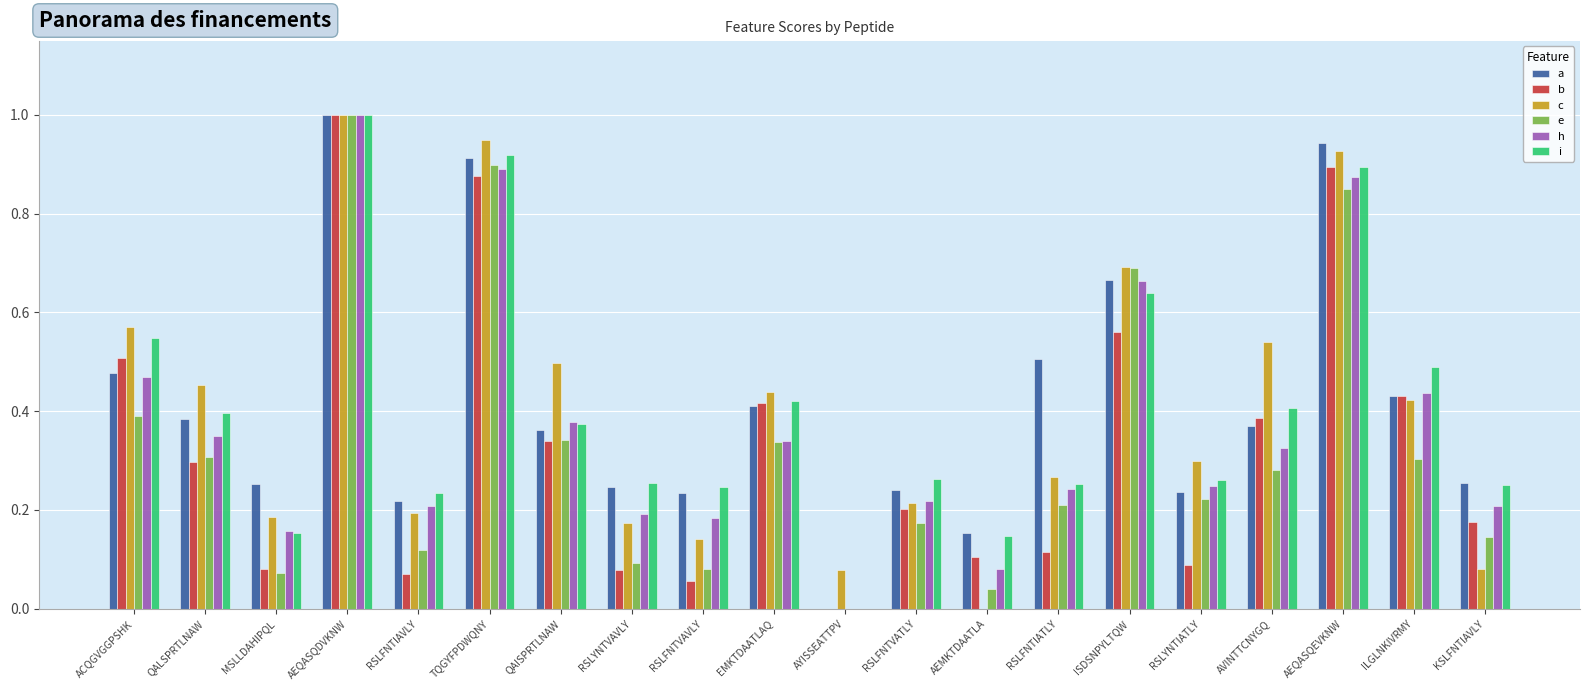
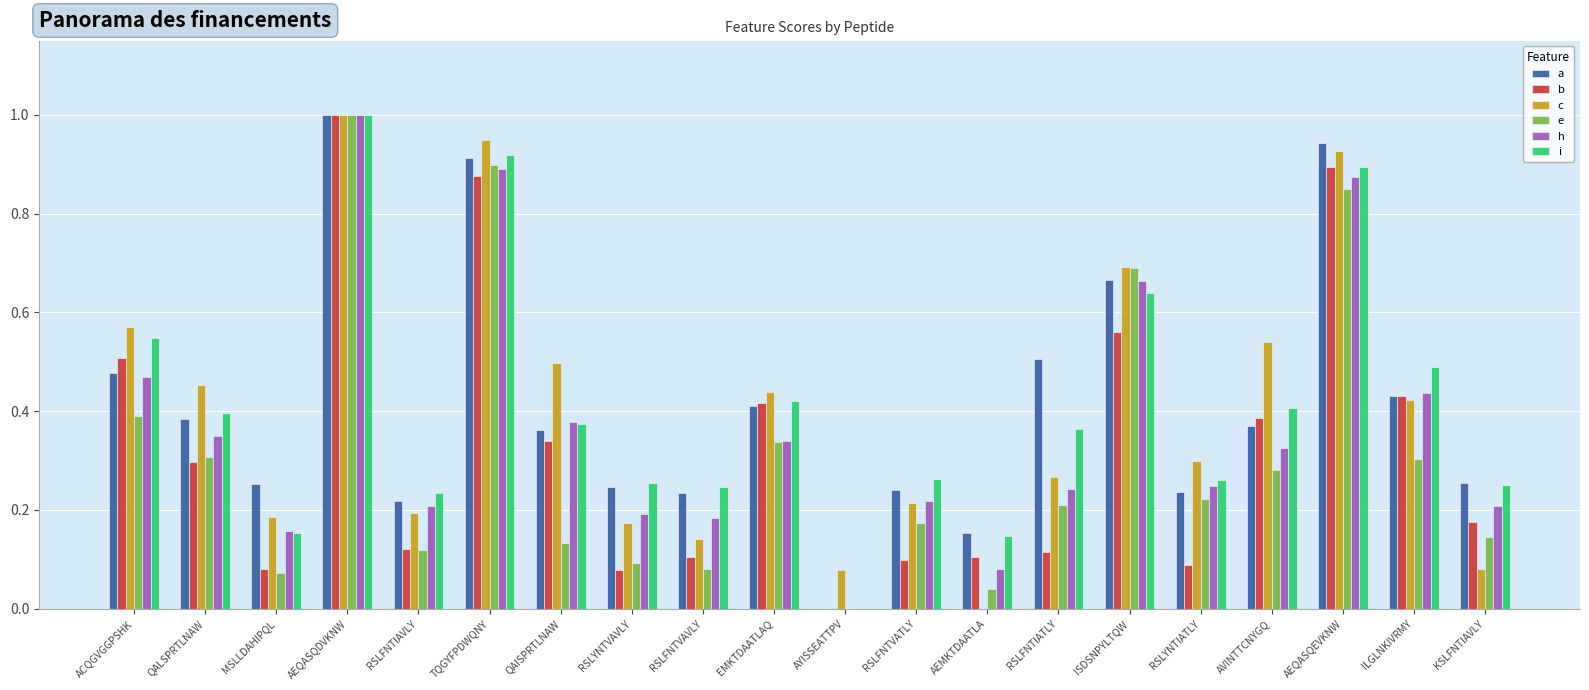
  {
    "a": {
      "ACQGVGGPSHK": 0.48,
      "QALSPRTLNAW": 0.38,
      "MSLLDAHIPQL": 0.25,
      "AEQASQDVKNW": 1.00,
      "RSLFNTIAVLY": 0.22,
      "TQGYFPDWQNY": 0.91,
      "QAISPRTLNAW": 0.36,
      "RSLYNTVAVLY": 0.25,
      "RSLFNTVAVLY": 0.24,
      "EMKTDAATLAQ": 0.41,
      "AYISSEATTPV": 0.00,
      "RSLFNTVATLY": 0.24,
      "AEMKTDAATLA": 0.15,
      "RSLFNTIATLY": 0.51,
      "ISDSNPYLTQW": 0.67,
      "RSLYNTIATLY": 0.24,
      "AVINTTCNYGQ": 0.37,
      "AEQASQEVKNW": 0.94,
      "ILGLNKIVRMY": 0.43,
      "KSLFNTIAVLY": 0.26
    },
    "b": {
      "ACQGVGGPSHK": 0.51,
      "QALSPRTLNAW": 0.30,
      "MSLLDAHIPQL": 0.08,
      "AEQASQDVKNW": 1.00,
-     "RSLFNTIAVLY": 0.07,
+     "RSLFNTIAVLY": 0.12,
      "TQGYFPDWQNY": 0.88,
      "QAISPRTLNAW": 0.34,
      "RSLYNTVAVLY": 0.08,
-     "RSLFNTVAVLY": 0.06,
+     "RSLFNTVAVLY": 0.10,
      "EMKTDAATLAQ": 0.42,
      "AYISSEATTPV": 0.00,
-     "RSLFNTVATLY": 0.20,
+     "RSLFNTVATLY": 0.10,
      "AEMKTDAATLA": 0.11,
      "RSLFNTIATLY": 0.11,
      "ISDSNPYLTQW": 0.56,
      "RSLYNTIATLY": 0.09,
      "AVINTTCNYGQ": 0.39,
      "AEQASQEVKNW": 0.89,
      "ILGLNKIVRMY": 0.43,
      "KSLFNTIAVLY": 0.18
    },
    "c": {
      "ACQGVGGPSHK": 0.57,
      "QALSPRTLNAW": 0.45,
      "MSLLDAHIPQL": 0.19,
      "AEQASQDVKNW": 1.00,
      "RSLFNTIAVLY": 0.19,
      "TQGYFPDWQNY": 0.95,
      "QAISPRTLNAW": 0.50,
      "RSLYNTVAVLY": 0.17,
      "RSLFNTVAVLY": 0.14,
      "EMKTDAATLAQ": 0.44,
      "AYISSEATTPV": 0.08,
      "RSLFNTVATLY": 0.21,
      "AEMKTDAATLA": 0.00,
      "RSLFNTIATLY": 0.27,
      "ISDSNPYLTQW": 0.69,
      "RSLYNTIATLY": 0.30,
      "AVINTTCNYGQ": 0.54,
      "AEQASQEVKNW": 0.93,
      "ILGLNKIVRMY": 0.42,
      "KSLFNTIAVLY": 0.08
    },
    "e": {
      "ACQGVGGPSHK": 0.39,
      "QALSPRTLNAW": 0.31,
      "MSLLDAHIPQL": 0.07,
      "AEQASQDVKNW": 1.00,
      "RSLFNTIAVLY": 0.12,
      "TQGYFPDWQNY": 0.90,
-     "QAISPRTLNAW": 0.34,
+     "QAISPRTLNAW": 0.13,
      "RSLYNTVAVLY": 0.09,
      "RSLFNTVAVLY": 0.08,
      "EMKTDAATLAQ": 0.34,
      "AYISSEATTPV": 0.00,
      "RSLFNTVATLY": 0.17,
      "AEMKTDAATLA": 0.04,
      "RSLFNTIATLY": 0.21,
      "ISDSNPYLTQW": 0.69,
      "RSLYNTIATLY": 0.22,
      "AVINTTCNYGQ": 0.28,
      "AEQASQEVKNW": 0.85,
      "ILGLNKIVRMY": 0.30,
      "KSLFNTIAVLY": 0.14
    },
    "h": {
      "ACQGVGGPSHK": 0.47,
      "QALSPRTLNAW": 0.35,
      "MSLLDAHIPQL": 0.16,
      "AEQASQDVKNW": 1.00,
      "RSLFNTIAVLY": 0.21,
      "TQGYFPDWQNY": 0.89,
      "QAISPRTLNAW": 0.38,
      "RSLYNTVAVLY": 0.19,
      "RSLFNTVAVLY": 0.18,
      "EMKTDAATLAQ": 0.34,
      "AYISSEATTPV": 0.00,
      "RSLFNTVATLY": 0.22,
      "AEMKTDAATLA": 0.08,
      "RSLFNTIATLY": 0.24,
      "ISDSNPYLTQW": 0.66,
      "RSLYNTIATLY": 0.25,
      "AVINTTCNYGQ": 0.33,
      "AEQASQEVKNW": 0.87,
      "ILGLNKIVRMY": 0.44,
      "KSLFNTIAVLY": 0.21
    },
    "i": {
      "ACQGVGGPSHK": 0.55,
      "QALSPRTLNAW": 0.40,
      "MSLLDAHIPQL": 0.15,
      "AEQASQDVKNW": 1.00,
      "RSLFNTIAVLY": 0.24,
      "TQGYFPDWQNY": 0.92,
      "QAISPRTLNAW": 0.37,
      "RSLYNTVAVLY": 0.25,
      "RSLFNTVAVLY": 0.25,
      "EMKTDAATLAQ": 0.42,
      "AYISSEATTPV": 0.00,
      "RSLFNTVATLY": 0.26,
      "AEMKTDAATLA": 0.15,
-     "RSLFNTIATLY": 0.25,
+     "RSLFNTIATLY": 0.36,
      "ISDSNPYLTQW": 0.64,
      "RSLYNTIATLY": 0.26,
      "AVINTTCNYGQ": 0.41,
      "AEQASQEVKNW": 0.89,
      "ILGLNKIVRMY": 0.49,
      "KSLFNTIAVLY": 0.25
    }
  }
